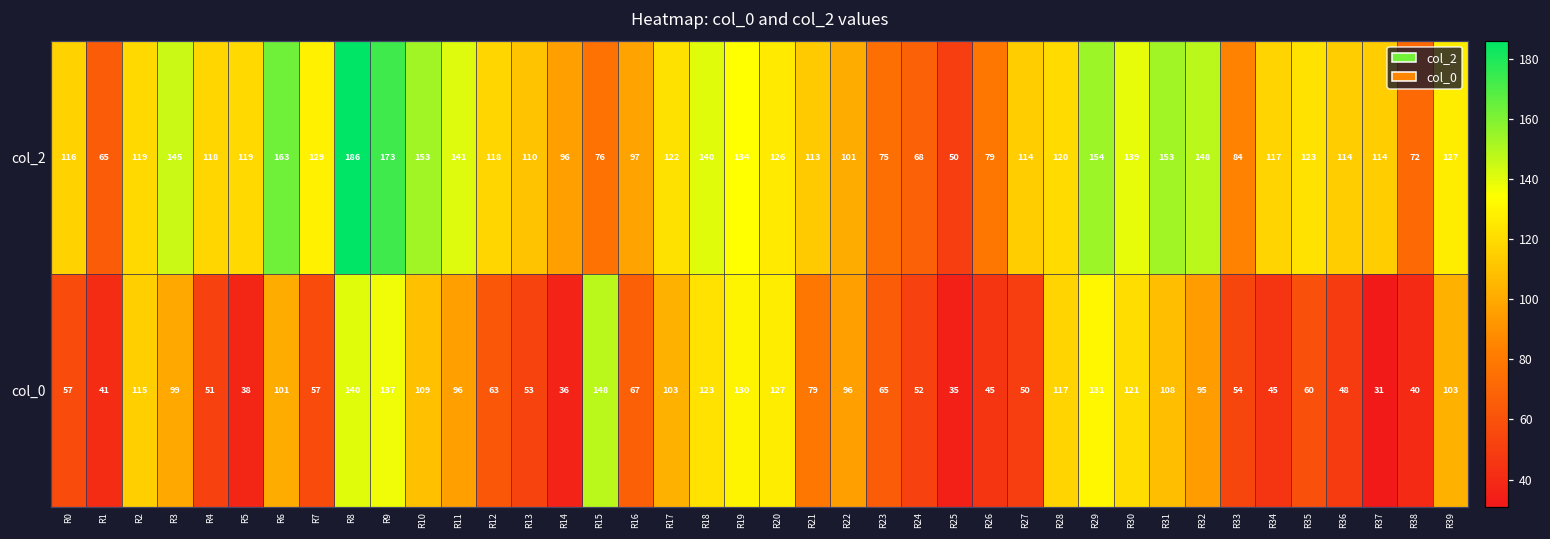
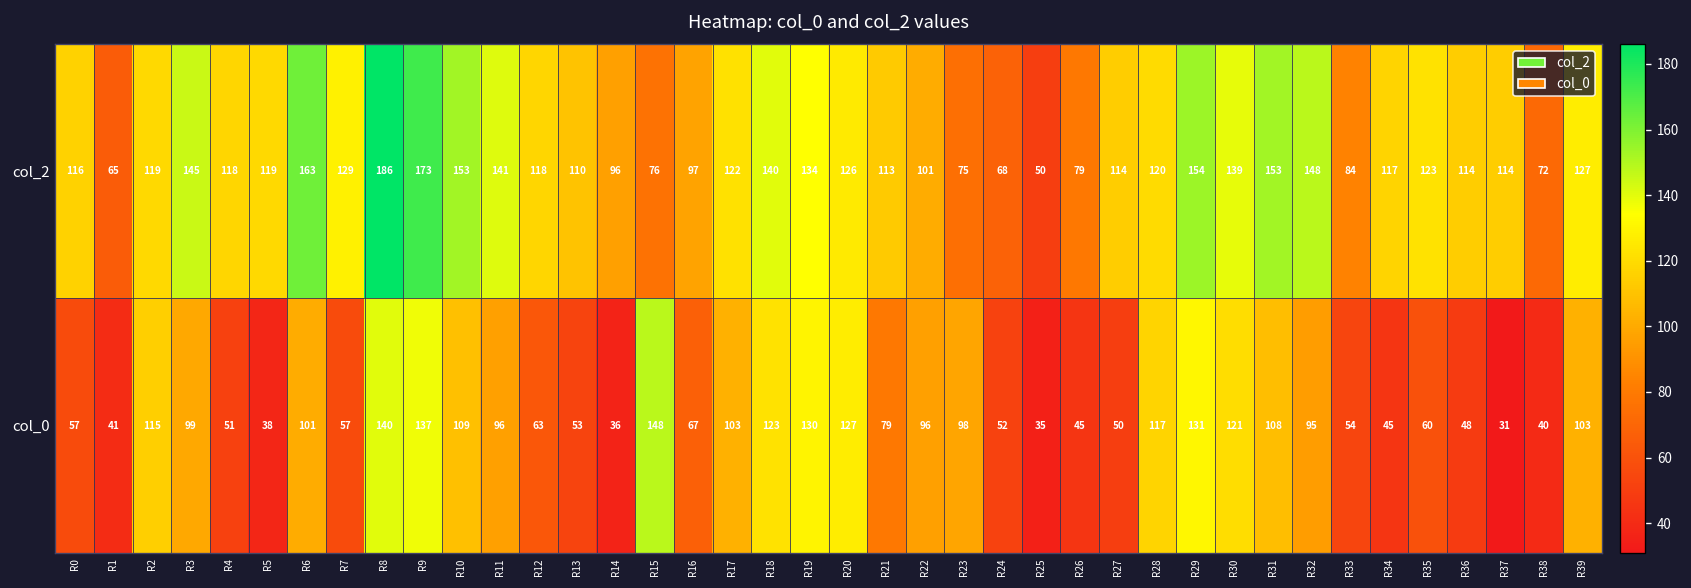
  {
    "col_2": {
      "R0": 116,
      "R1": 65,
      "R2": 119,
      "R3": 145,
      "R4": 118,
      "R5": 119,
      "R6": 163,
      "R7": 129,
      "R8": 186,
      "R9": 173,
      "R10": 153,
      "R11": 141,
      "R12": 118,
      "R13": 110,
      "R14": 96,
      "R15": 76,
      "R16": 97,
      "R17": 122,
      "R18": 140,
      "R19": 134,
      "R20": 126,
      "R21": 113,
      "R22": 101,
      "R23": 75,
      "R24": 68,
      "R25": 50,
      "R26": 79,
      "R27": 114,
      "R28": 120,
      "R29": 154,
      "R30": 139,
      "R31": 153,
      "R32": 148,
      "R33": 84,
      "R34": 117,
      "R35": 123,
      "R36": 114,
      "R37": 114,
      "R38": 72,
      "R39": 127
    },
    "col_0": {
      "R0": 57,
      "R1": 41,
      "R2": 115,
      "R3": 99,
      "R4": 51,
      "R5": 38,
      "R6": 101,
      "R7": 57,
      "R8": 140,
      "R9": 137,
      "R10": 109,
      "R11": 96,
      "R12": 63,
      "R13": 53,
      "R14": 36,
      "R15": 148,
      "R16": 67,
      "R17": 103,
      "R18": 123,
      "R19": 130,
      "R20": 127,
      "R21": 79,
      "R22": 96,
-     "R23": 65,
+     "R23": 98,
      "R24": 52,
      "R25": 35,
      "R26": 45,
      "R27": 50,
      "R28": 117,
      "R29": 131,
      "R30": 121,
      "R31": 108,
      "R32": 95,
      "R33": 54,
      "R34": 45,
      "R35": 60,
      "R36": 48,
      "R37": 31,
      "R38": 40,
      "R39": 103
    }
  }
